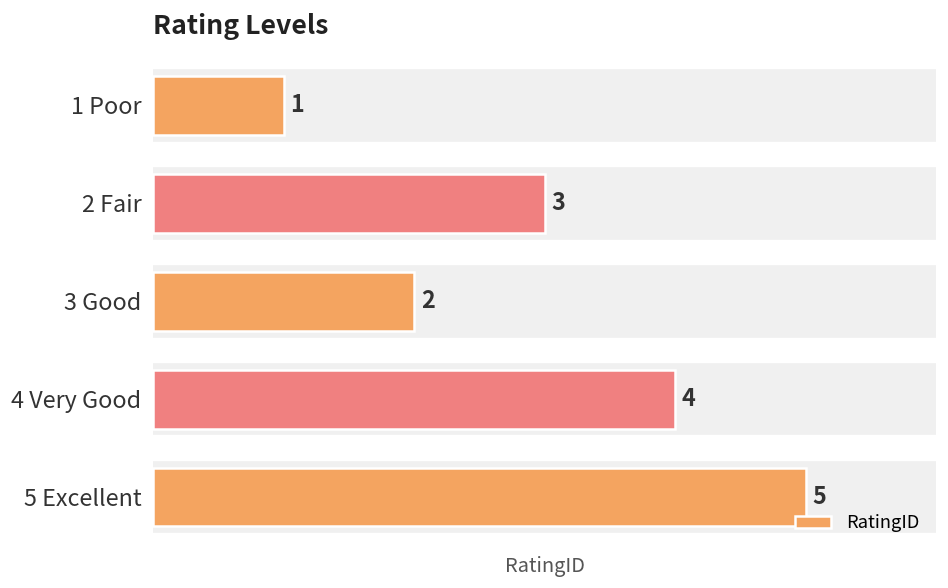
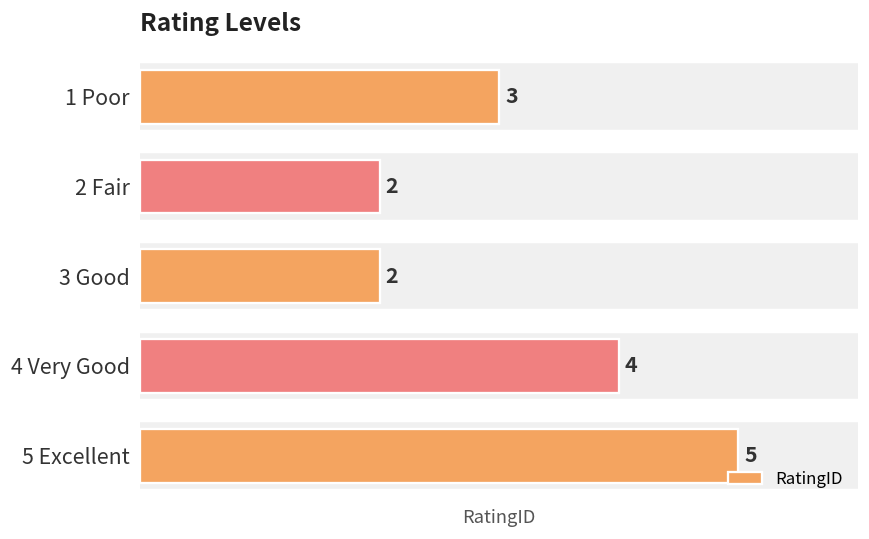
  {
-   "1 Poor": 1,
-   "2 Fair": 3,
+   "1 Poor": 3,
+   "2 Fair": 2,
    "3 Good": 2,
    "4 Very Good": 4,
    "5 Excellent": 5
  }
